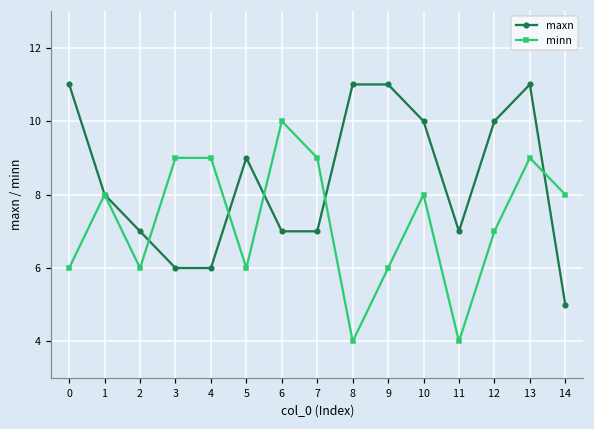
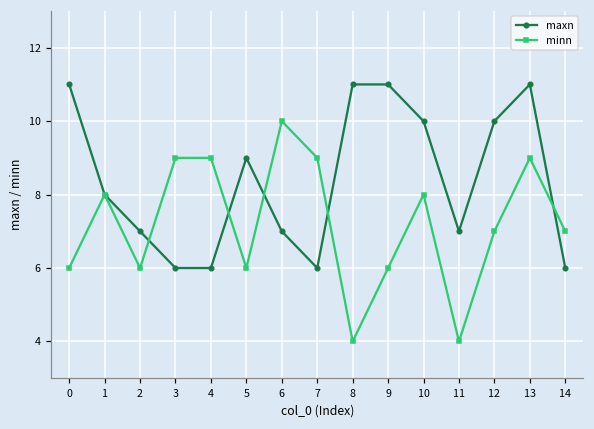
  {
    "maxn": {
      "0": 11,
      "2": 7,
      "3": 6,
      "4": 6,
      "5": 9,
      "6": 7,
-     "7": 7,
+     "7": 6,
      "8": 11,
      "9": 11,
      "10": 10,
      "11": 7,
      "12": 10,
      "13": 11,
-     "14": 5
+     "14": 6
    },
    "minn": {
      "0": 6,
      "2": 6,
      "3": 9,
      "4": 9,
      "5": 6,
      "6": 10,
      "7": 9,
      "8": 4,
      "9": 6,
      "10": 8,
      "11": 4,
      "12": 7,
      "13": 9,
-     "14": 8
+     "14": 7
    }
  }
